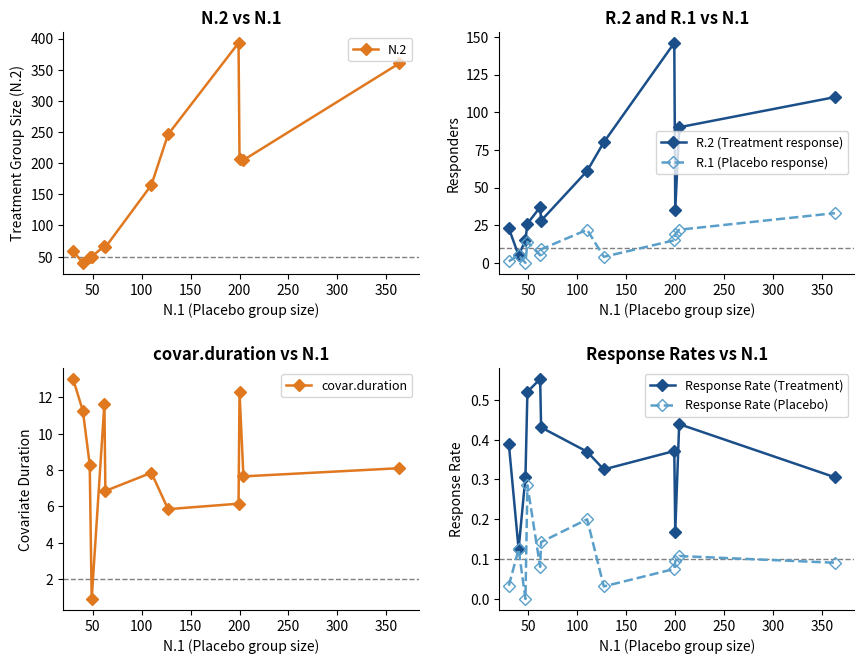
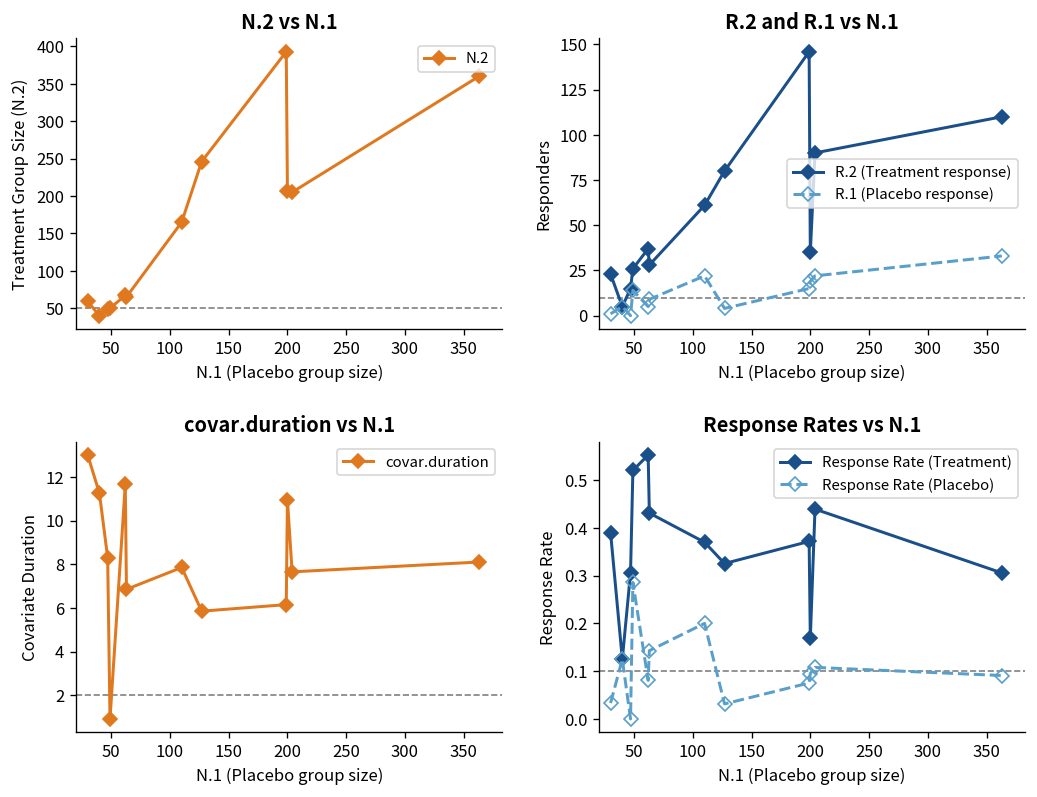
  {
    "N.2 vs N.1": {
      "200": 210
    },
    "R.2 and R.1 vs N.1": {
      "R.2 (Treatment response)": {
        "200": 35
      },
      "R.1 (Placebo response)": {
        "200": 19
      }
    },
    "covar.duration vs N.1": {
-     "200": 12.3
+     "200": 11.0
    },
    "Response Rates vs N.1": {
      "Response Rate (Treatment)": {
        "200": 0.17
      },
      "Response Rate (Placebo)": {
        "200": 0.10
      }
    }
  }
